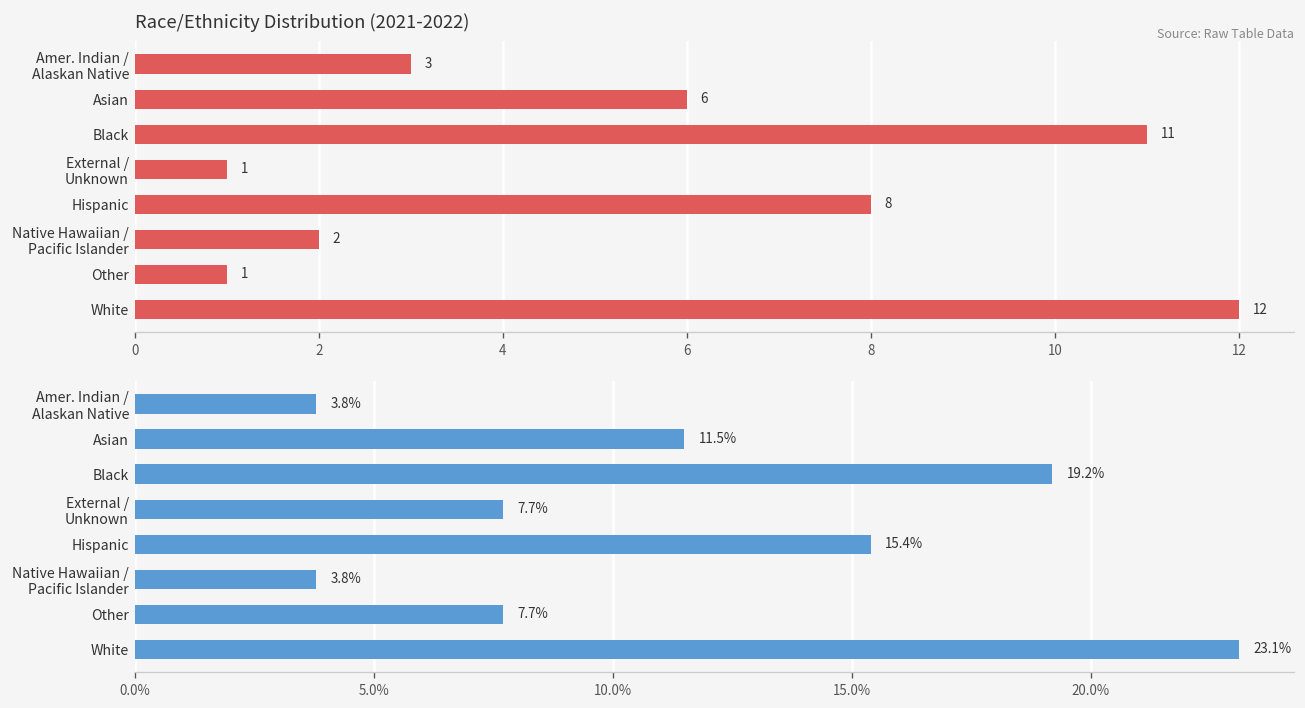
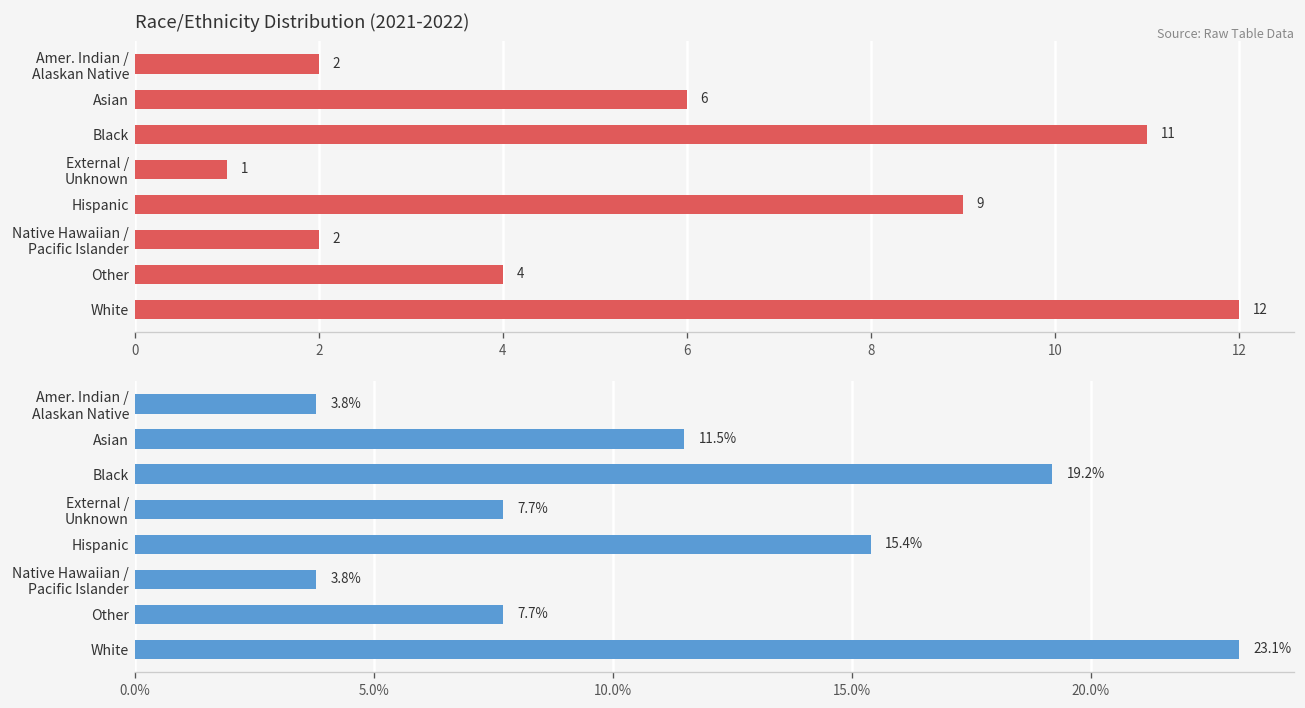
  {
    "Race/Ethnicity Distribution (2021-2022)": {
-     "Amer. Indian / Alaskan Native": 3,
+     "Amer. Indian / Alaskan Native": 2,
      "Asian": 6,
      "Black": 11,
      "External / Unknown": 1,
-     "Hispanic": 8,
+     "Hispanic": 9,
      "Native Hawaiian / Pacific Islander": 2,
-     "Other": 1,
+     "Other": 4,
      "White": 12
    }
  }
